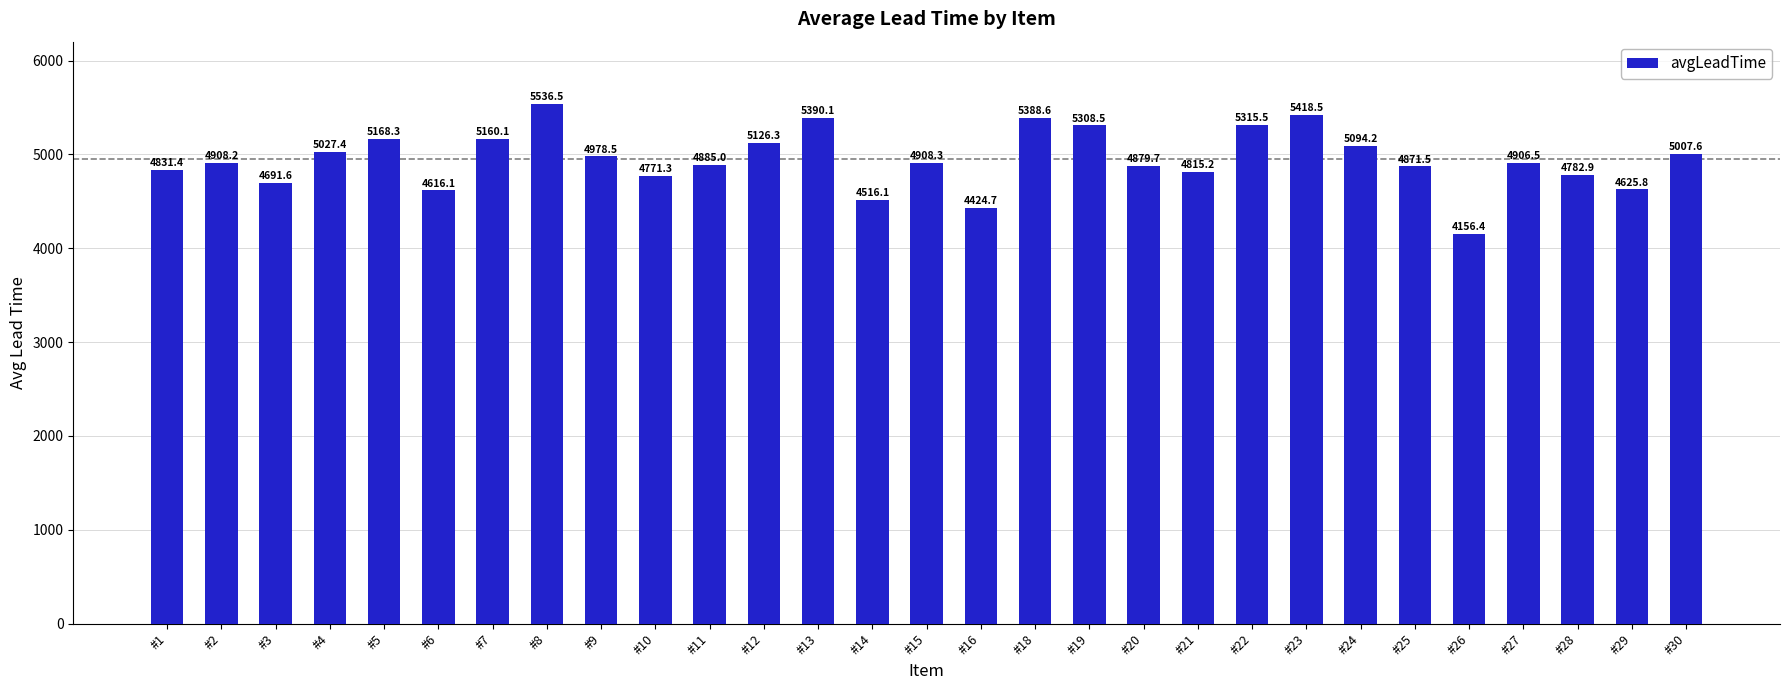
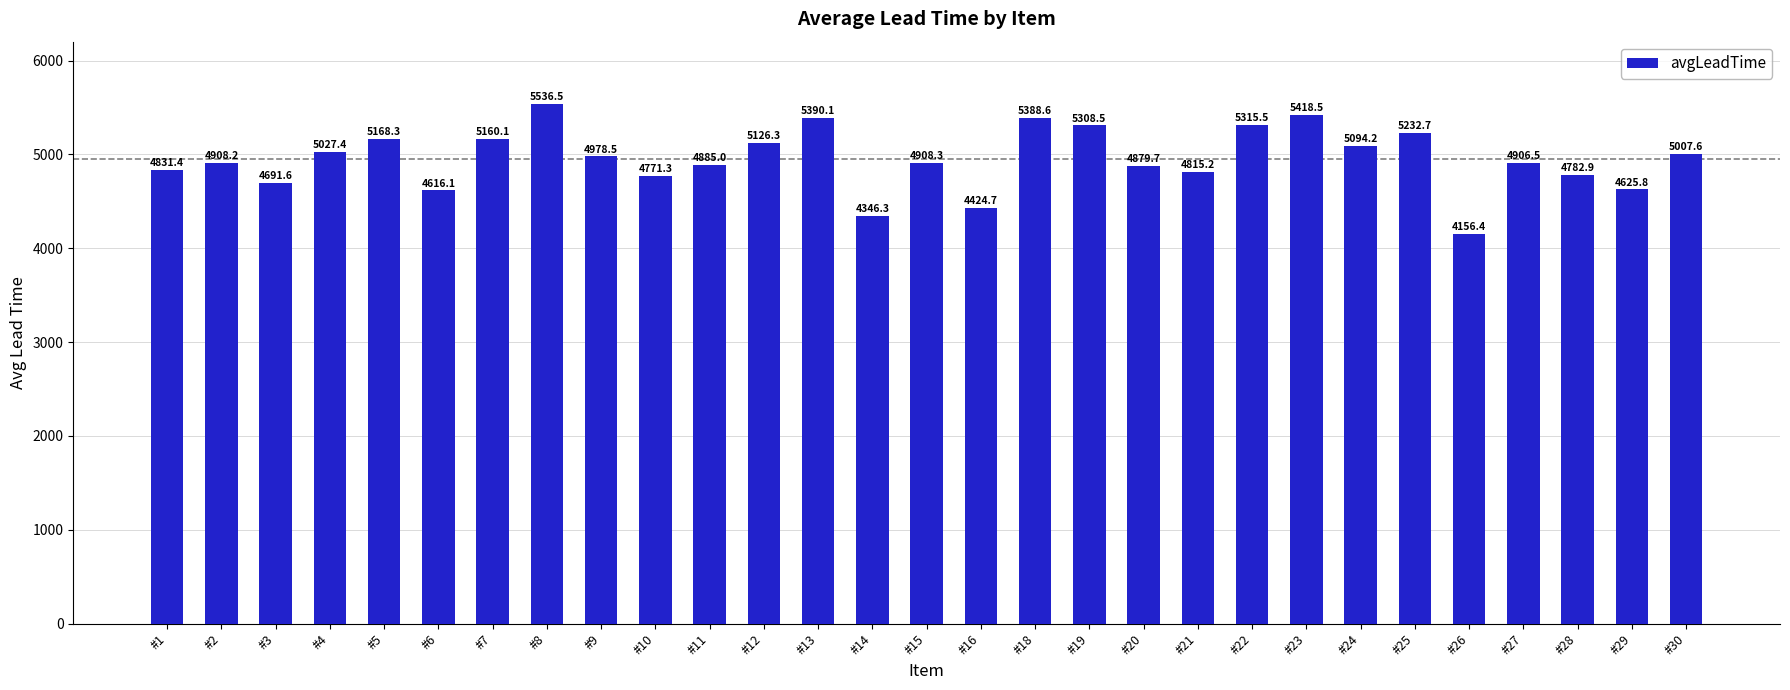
  {
    "#1": 4831.4,
    "#2": 4908.2,
    "#3": 4691.6,
    "#4": 5027.4,
    "#5": 5168.3,
    "#6": 4616.1,
    "#7": 5160.1,
    "#8": 5536.5,
    "#9": 4978.5,
    "#10": 4771.3,
    "#11": 4885.0,
    "#12": 5126.3,
    "#13": 5390.1,
-   "#14": 4516.1,
+   "#14": 4346.3,
    "#15": 4908.3,
    "#16": 4424.7,
    "#18": 5388.6,
    "#19": 5308.5,
    "#20": 4879.7,
    "#21": 4815.2,
    "#22": 5315.5,
    "#23": 5418.5,
    "#24": 5094.2,
-   "#25": 4871.5,
+   "#25": 5232.7,
    "#26": 4156.4,
    "#27": 4906.5,
    "#28": 4782.9,
    "#29": 4625.8,
    "#30": 5007.6
  }
